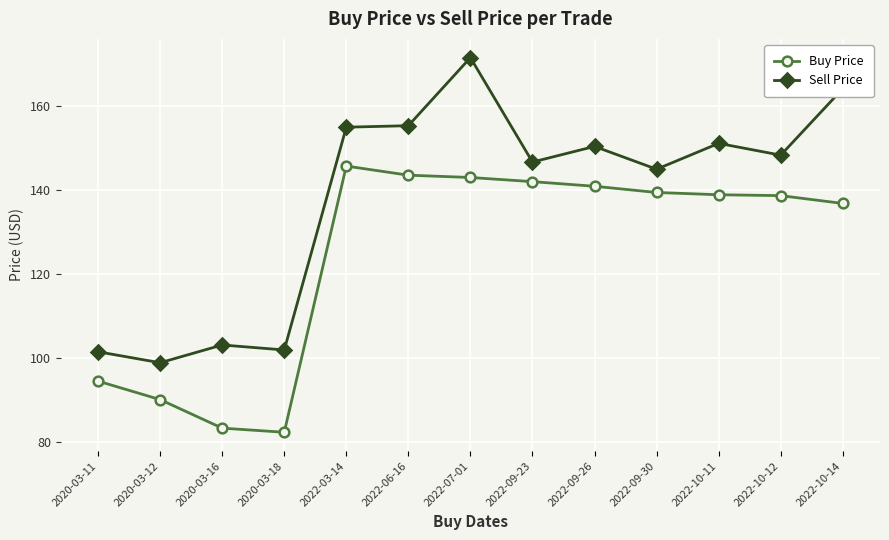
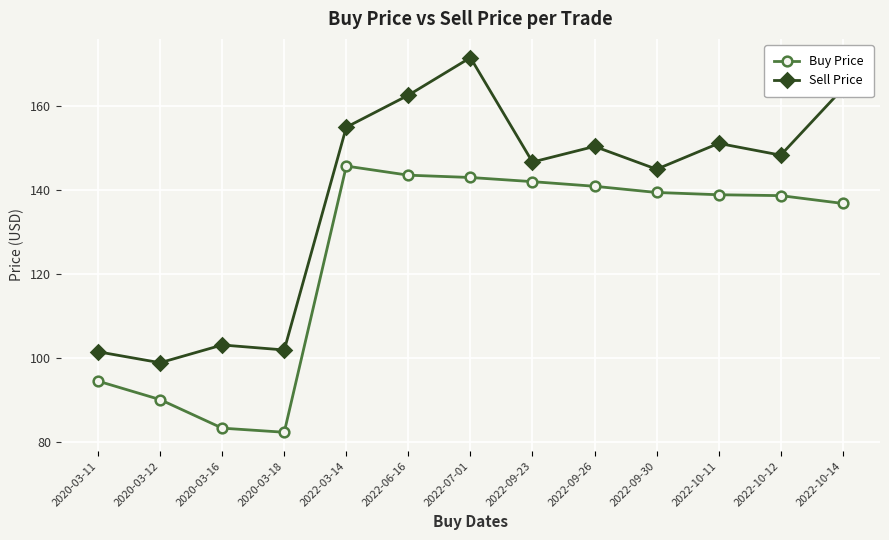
  {
    "Buy Price": {
      "2020-03-11": 94,
      "2020-03-12": 90,
      "2020-03-16": 83,
      "2020-03-18": 82,
      "2022-03-14": 146,
      "2022-06-16": 143,
      "2022-07-01": 143,
      "2022-09-23": 142,
      "2022-09-26": 141,
      "2022-09-30": 139,
      "2022-10-11": 139,
      "2022-10-12": 139,
      "2022-10-14": 137
    },
    "Sell Price": {
      "2020-03-11": 101,
      "2020-03-12": 99,
      "2020-03-16": 103,
      "2020-03-18": 102,
      "2022-03-14": 155,
-     "2022-06-16": 155,
+     "2022-06-16": 163,
      "2022-07-01": 171,
      "2022-09-23": 147,
      "2022-09-26": 150,
      "2022-09-30": 145,
      "2022-10-11": 151,
      "2022-10-12": 148
    }
  }
